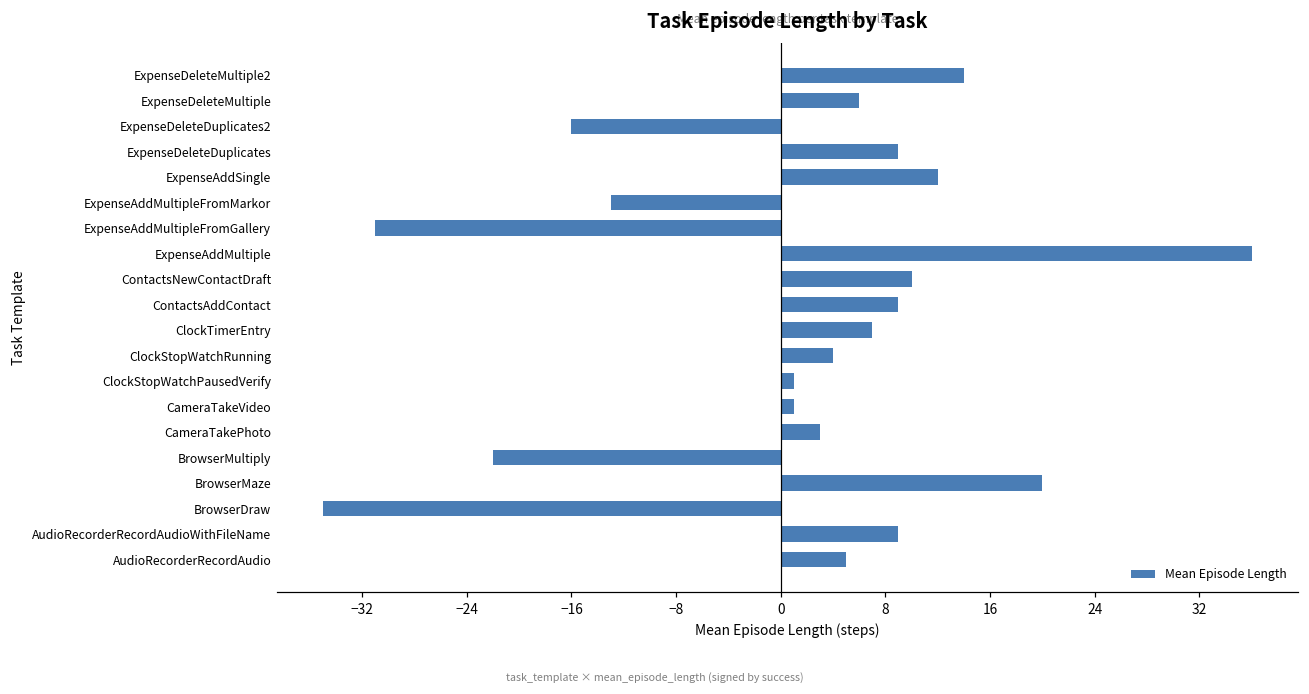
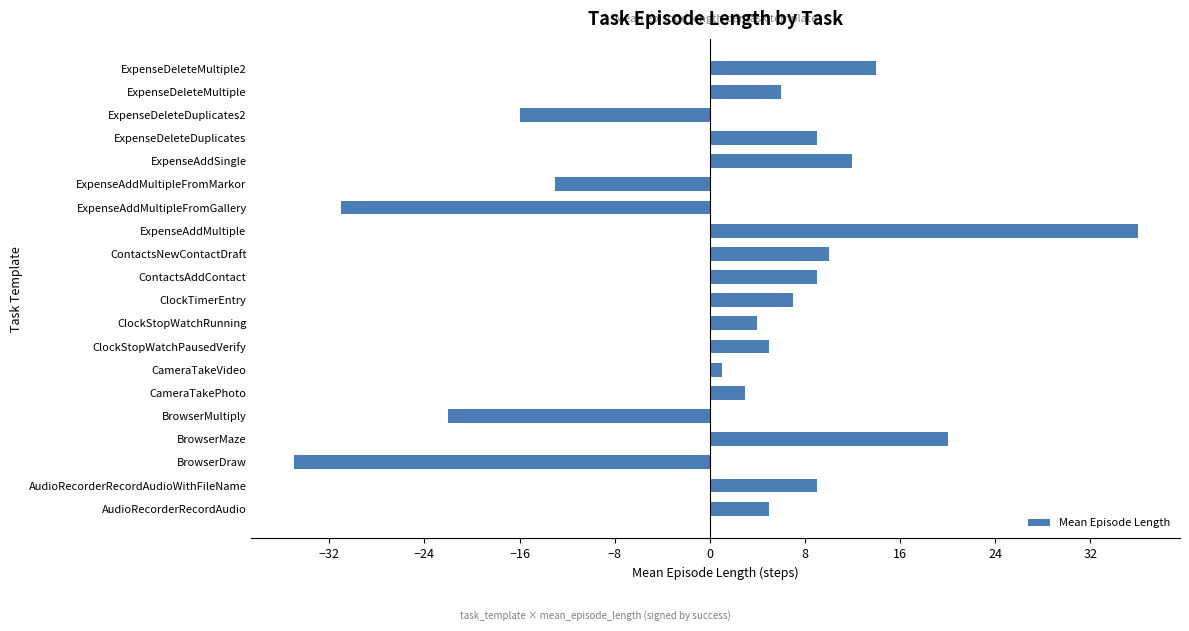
  {
    "ExpenseDeleteMultiple2": 14,
    "ExpenseDeleteMultiple": 6,
    "ExpenseDeleteDuplicates2": -16,
    "ExpenseDeleteDuplicates": 9,
    "ExpenseAddSingle": 12,
    "ExpenseAddMultipleFromMarkor": -13,
    "ExpenseAddMultipleFromGallery": -31,
    "ExpenseAddMultiple": 36,
    "ContactsNewContactDraft": 10,
    "ContactsAddContact": 9,
    "ClockTimerEntry": 7,
    "ClockStopWatchRunning": 4,
-   "ClockStopWatchPausedVerify": 1,
+   "ClockStopWatchPausedVerify": 5,
    "CameraTakeVideo": 1,
    "CameraTakePhoto": 3,
    "BrowserMultiply": -22,
    "BrowserMaze": 20,
    "BrowserDraw": -35,
    "AudioRecorderRecordAudioWithFileName": 9,
    "AudioRecorderRecordAudio": 5
  }
